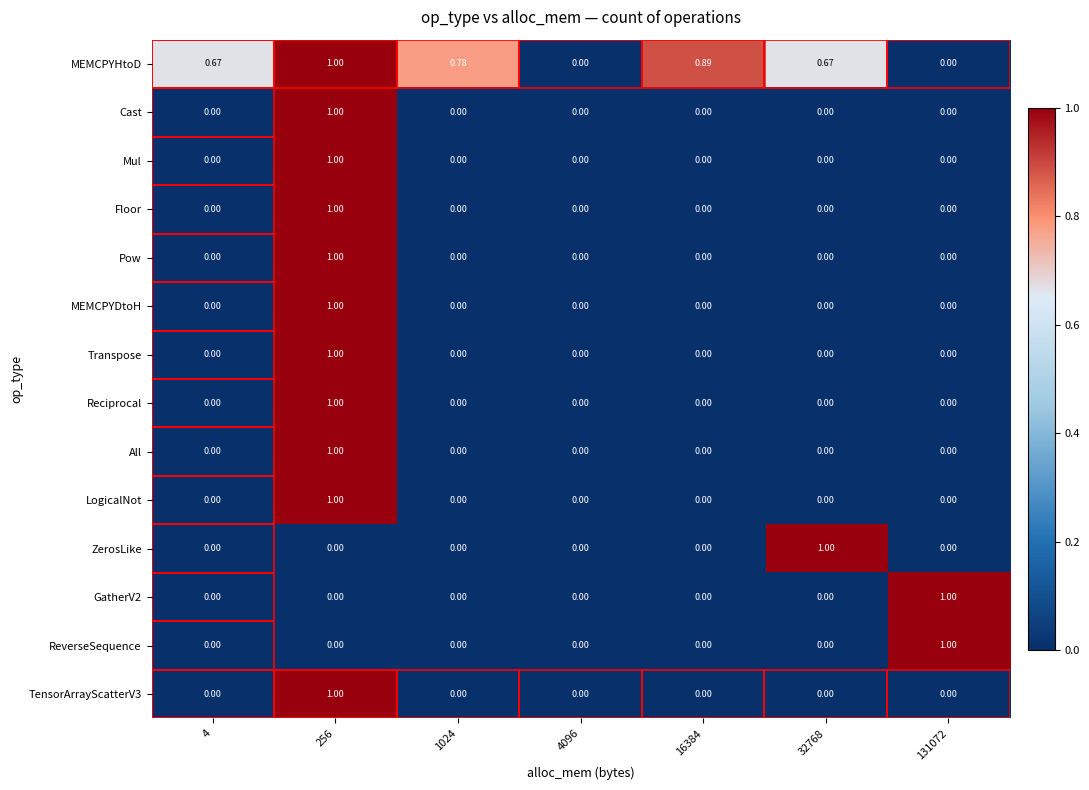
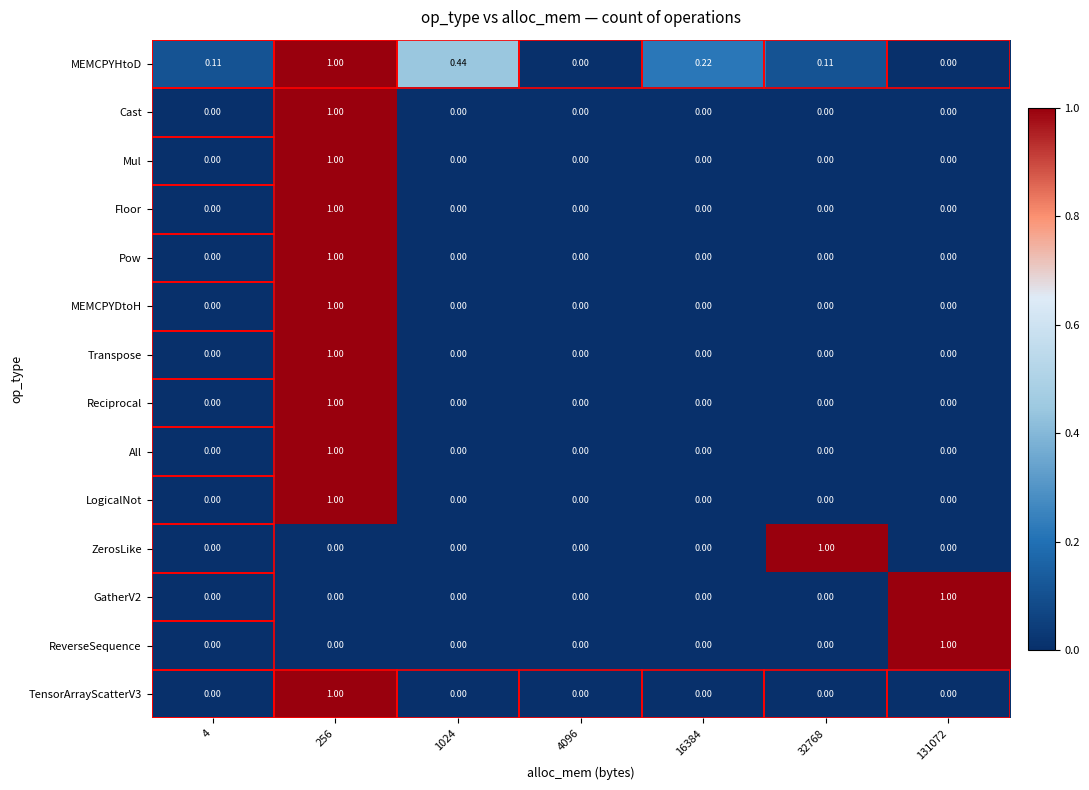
  {
    "MEMCPYHtoD": {
-     "4": 0.67,
+     "4": 0.11,
      "256": 1.00,
-     "1024": 0.78,
+     "1024": 0.44,
      "4096": 0.00,
-     "16384": 0.89,
-     "32768": 0.67,
+     "16384": 0.22,
+     "32768": 0.11,
      "131072": 0.00
    },
    "Cast": {
      "4": 0.00,
      "256": 1.00,
      "1024": 0.00,
      "4096": 0.00,
      "16384": 0.00,
      "32768": 0.00,
      "131072": 0.00
    },
    "Mul": {
      "4": 0.00,
      "256": 1.00,
      "1024": 0.00,
      "4096": 0.00,
      "16384": 0.00,
      "32768": 0.00,
      "131072": 0.00
    },
    "Floor": {
      "4": 0.00,
      "256": 1.00,
      "1024": 0.00,
      "4096": 0.00,
      "16384": 0.00,
      "32768": 0.00,
      "131072": 0.00
    },
    "Pow": {
      "4": 0.00,
      "256": 1.00,
      "1024": 0.00,
      "4096": 0.00,
      "16384": 0.00,
      "32768": 0.00,
      "131072": 0.00
    },
    "MEMCPYDtoH": {
      "4": 0.00,
      "256": 1.00,
      "1024": 0.00,
      "4096": 0.00,
      "16384": 0.00,
      "32768": 0.00,
      "131072": 0.00
    },
    "Transpose": {
      "4": 0.00,
      "256": 1.00,
      "1024": 0.00,
      "4096": 0.00,
      "16384": 0.00,
      "32768": 0.00,
      "131072": 0.00
    },
    "Reciprocal": {
      "4": 0.00,
      "256": 1.00,
      "1024": 0.00,
      "4096": 0.00,
      "16384": 0.00,
      "32768": 0.00,
      "131072": 0.00
    },
    "All": {
      "4": 0.00,
      "256": 1.00,
      "1024": 0.00,
      "4096": 0.00,
      "16384": 0.00,
      "32768": 0.00,
      "131072": 0.00
    },
    "LogicalNot": {
      "4": 0.00,
      "256": 1.00,
      "1024": 0.00,
      "4096": 0.00,
      "16384": 0.00,
      "32768": 0.00,
      "131072": 0.00
    },
    "ZerosLike": {
      "4": 0.00,
      "256": 0.00,
      "1024": 0.00,
      "4096": 0.00,
      "16384": 0.00,
      "32768": 1.00,
      "131072": 0.00
    },
    "GatherV2": {
      "4": 0.00,
      "256": 0.00,
      "1024": 0.00,
      "4096": 0.00,
      "16384": 0.00,
      "32768": 0.00,
      "131072": 1.00
    },
    "ReverseSequence": {
      "4": 0.00,
      "256": 0.00,
      "1024": 0.00,
      "4096": 0.00,
      "16384": 0.00,
      "32768": 0.00,
      "131072": 1.00
    },
    "TensorArrayScatterV3": {
      "4": 0.00,
      "256": 1.00,
      "1024": 0.00,
      "4096": 0.00,
      "16384": 0.00,
      "32768": 0.00,
      "131072": 0.00
    }
  }
